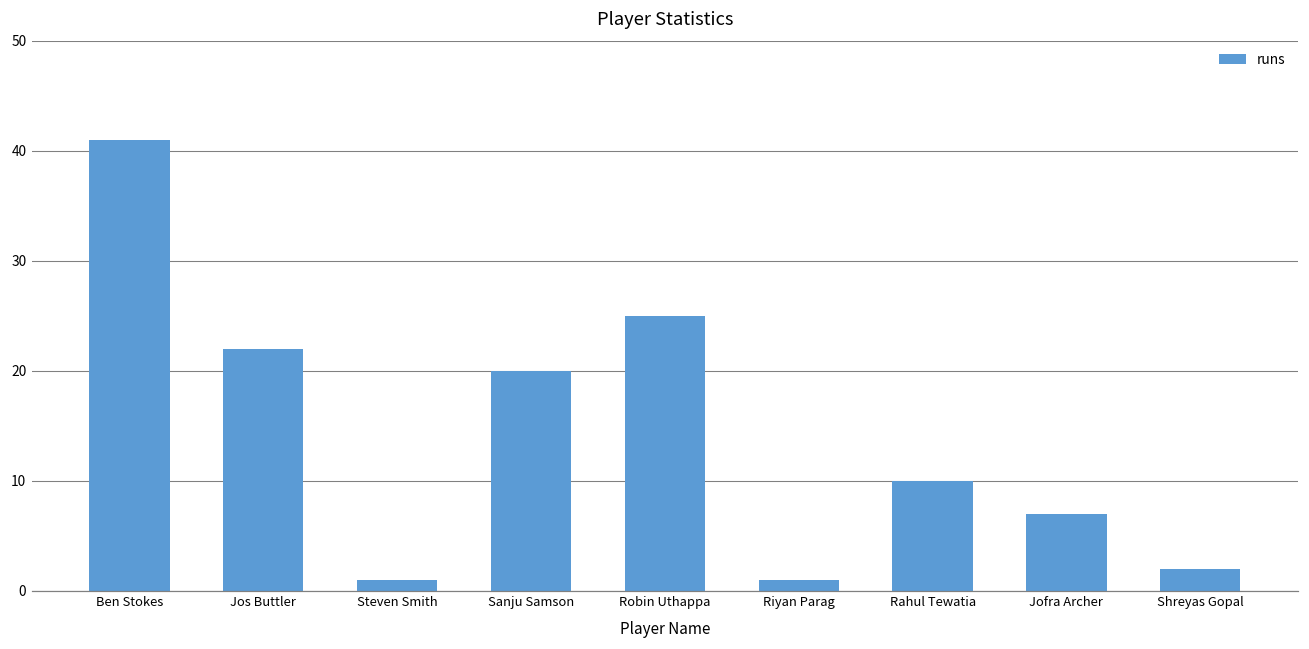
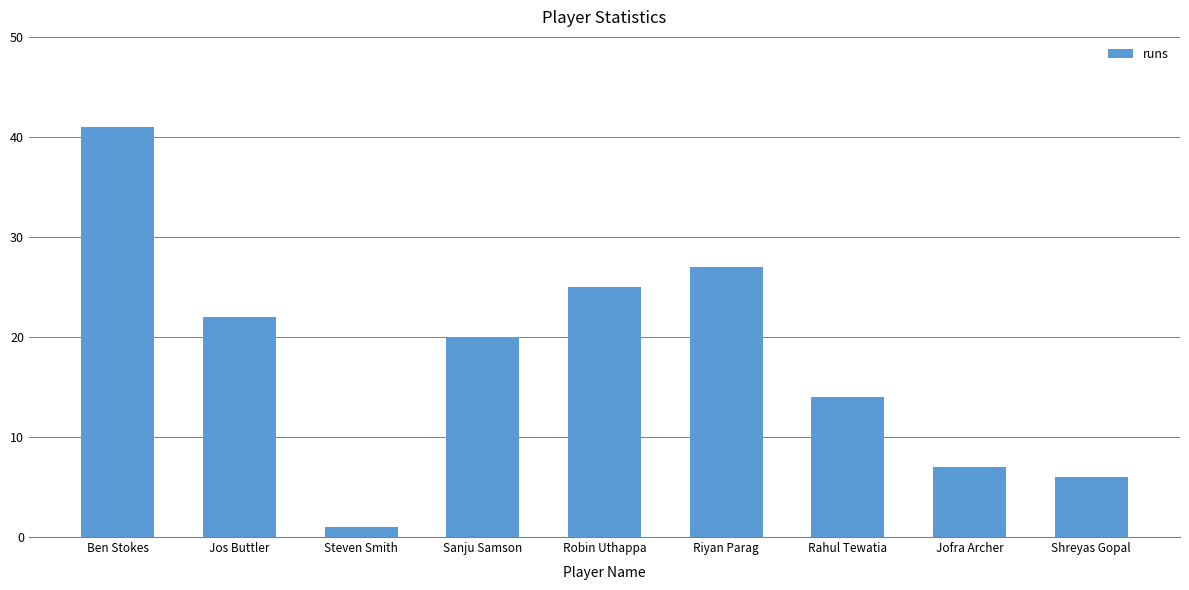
  {
    "Ben Stokes": 41,
    "Jos Buttler": 22,
    "Steven Smith": 1,
    "Sanju Samson": 20,
    "Robin Uthappa": 25,
-   "Riyan Parag": 1,
-   "Rahul Tewatia": 10,
+   "Riyan Parag": 27,
+   "Rahul Tewatia": 14,
    "Jofra Archer": 7,
-   "Shreyas Gopal": 2
+   "Shreyas Gopal": 6
  }
